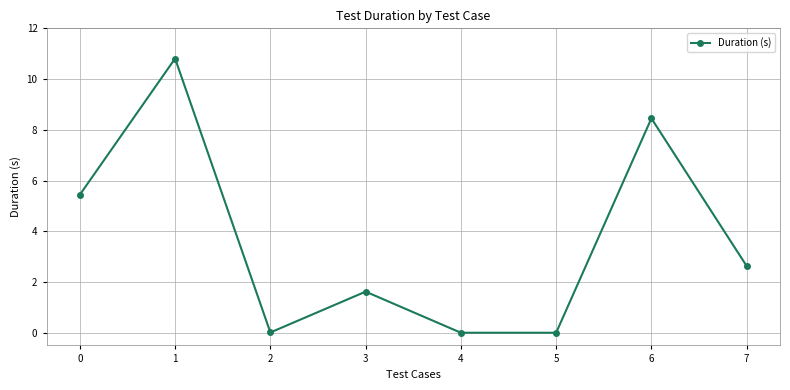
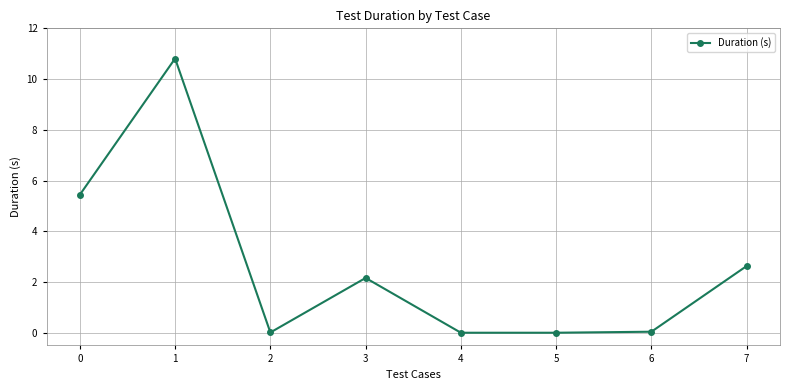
  {
    "0": 5.4,
    "1": 10.8,
    "2": 0.0,
-   "3": 1.6,
+   "3": 2.2,
    "4": 0.0,
    "5": 0.0,
-   "6": 8.5,
+   "6": 0.0,
    "7": 2.6
  }
